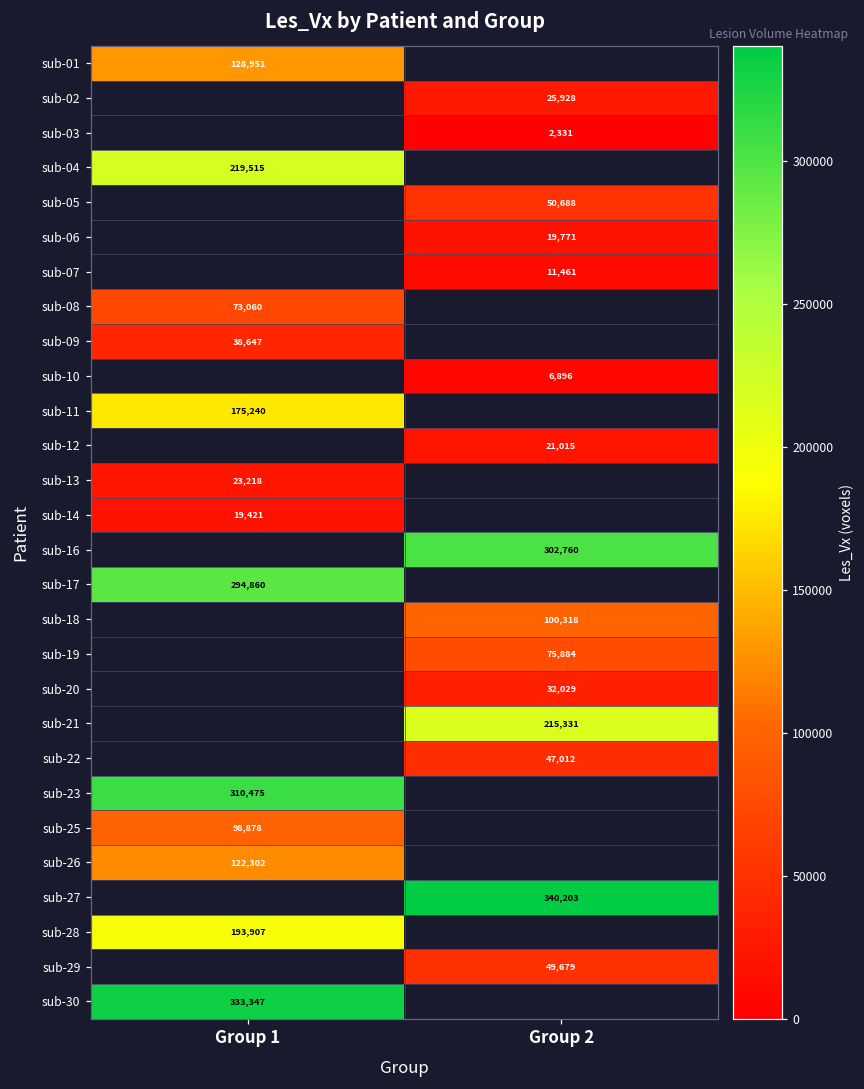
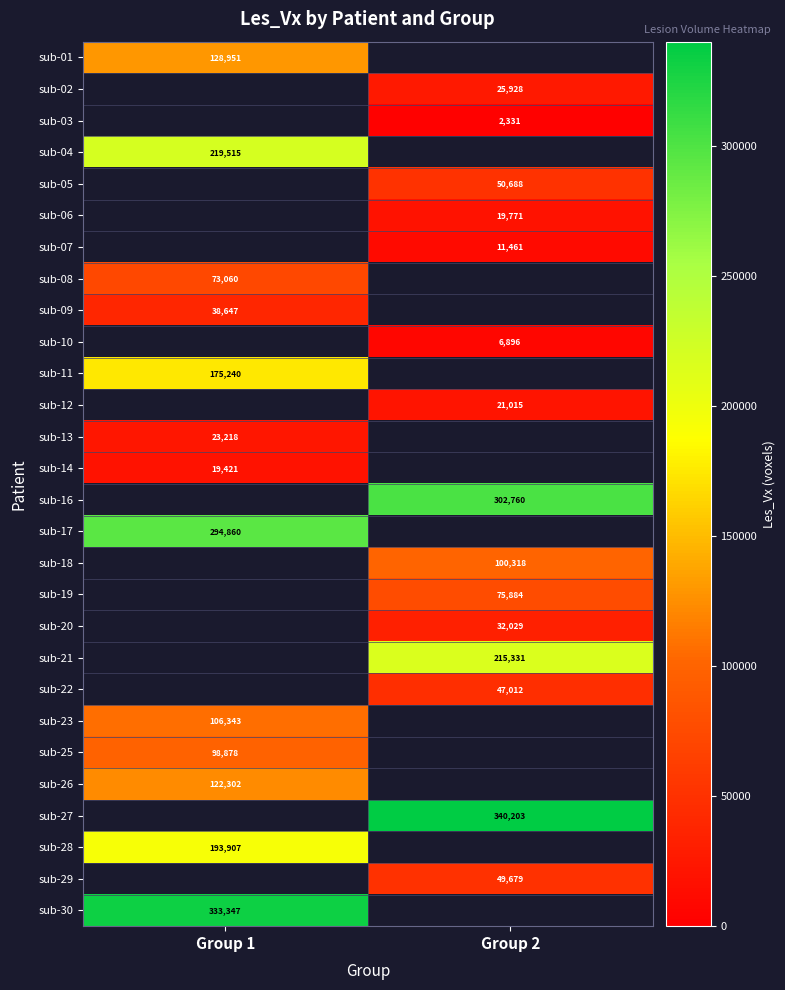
  {
    "sub-01": {
      "Group 1": "128,951"
    },
    "sub-02": {
      "Group 2": "25,928"
    },
    "sub-03": {
      "Group 2": "2,331"
    },
    "sub-04": {
      "Group 1": "219,515"
    },
    "sub-05": {
      "Group 2": "50,688"
    },
    "sub-06": {
      "Group 2": "19,771"
    },
    "sub-07": {
      "Group 2": "11,461"
    },
    "sub-08": {
      "Group 1": "73,060"
    },
    "sub-09": {
      "Group 1": "38,647"
    },
    "sub-10": {
      "Group 2": "6,896"
    },
    "sub-11": {
      "Group 1": "175,240"
    },
    "sub-12": {
      "Group 2": "21,015"
    },
    "sub-13": {
      "Group 1": "23,218"
    },
    "sub-14": {
      "Group 1": "19,421"
    },
    "sub-16": {
      "Group 2": "302,760"
    },
    "sub-17": {
      "Group 1": "294,860"
    },
    "sub-18": {
      "Group 2": "100,318"
    },
    "sub-19": {
      "Group 2": "75,884"
    },
    "sub-20": {
      "Group 2": "32,029"
    },
    "sub-21": {
      "Group 2": "215,331"
    },
    "sub-22": {
      "Group 2": "47,012"
    },
    "sub-23": {
-     "Group 1": "310,475"
+     "Group 1": "106,343"
    },
    "sub-25": {
      "Group 1": "98,878"
    },
    "sub-26": {
      "Group 1": "122,302"
    },
    "sub-27": {
      "Group 2": "340,203"
    },
    "sub-28": {
      "Group 1": "193,907"
    },
    "sub-29": {
      "Group 2": "49,679"
    },
    "sub-30": {
      "Group 1": "333,347"
    }
  }
